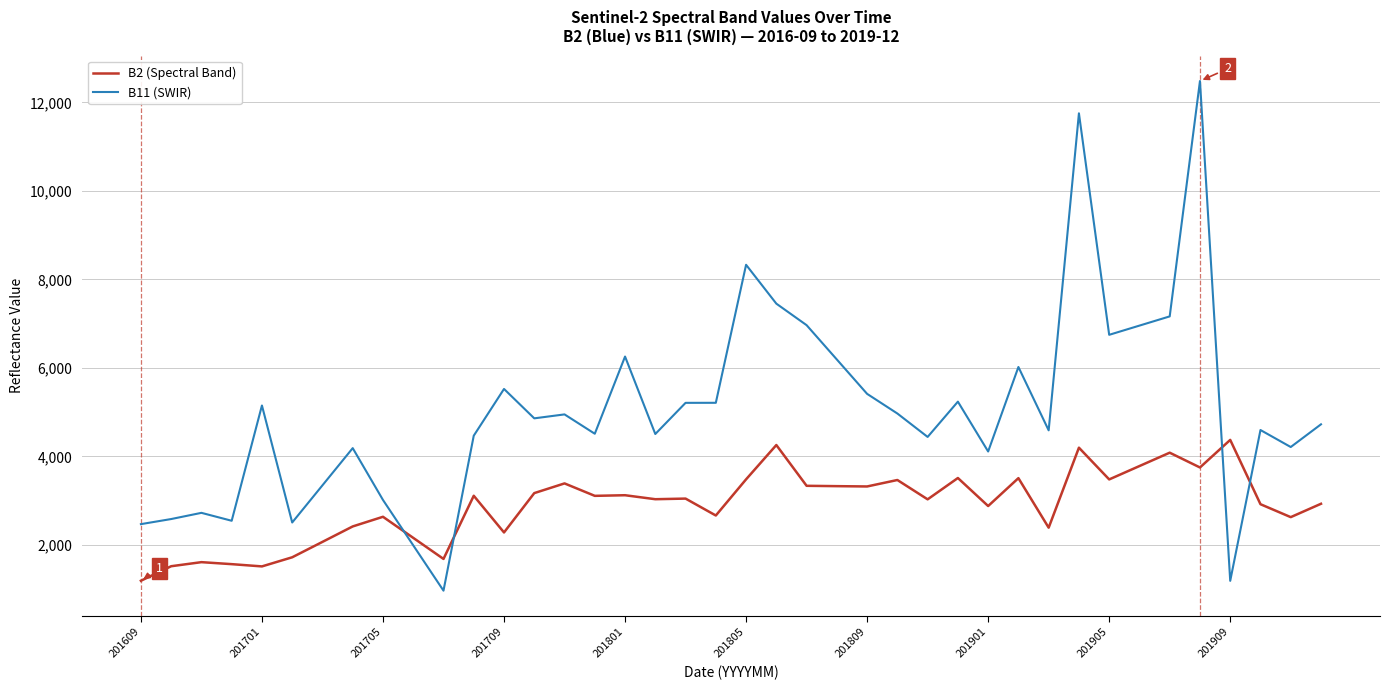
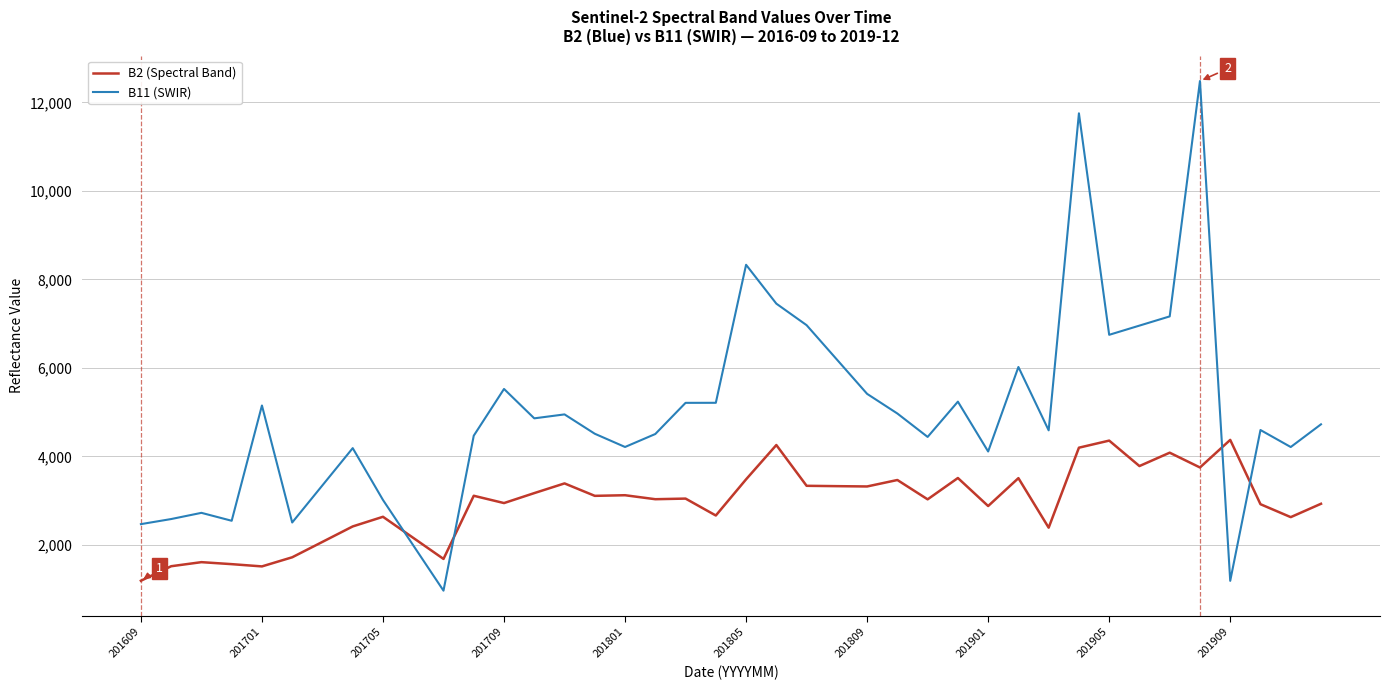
  {
    "B2 (Spectral Band)": {
      "201701": "1,500",
      "201705": "2,600",
-     "201709": "2,300",
+     "201709": "2,900",
      "201801": "3,100",
      "201805": "3,500",
      "201809": "3,300",
      "201901": "2,900",
-     "201905": "3,500",
+     "201905": "4,400",
      "201909": "4,400"
    },
    "B11 (SWIR)": {
      "201609": "2,500",
      "201701": "5,200",
      "201705": "3,000",
      "201709": "5,500",
-     "201801": "6,300",
+     "201801": "4,200",
      "201805": "8,300",
      "201809": "5,400",
      "201901": "4,100",
      "201905": "6,700",
      "201909": "1,200"
    }
  }
